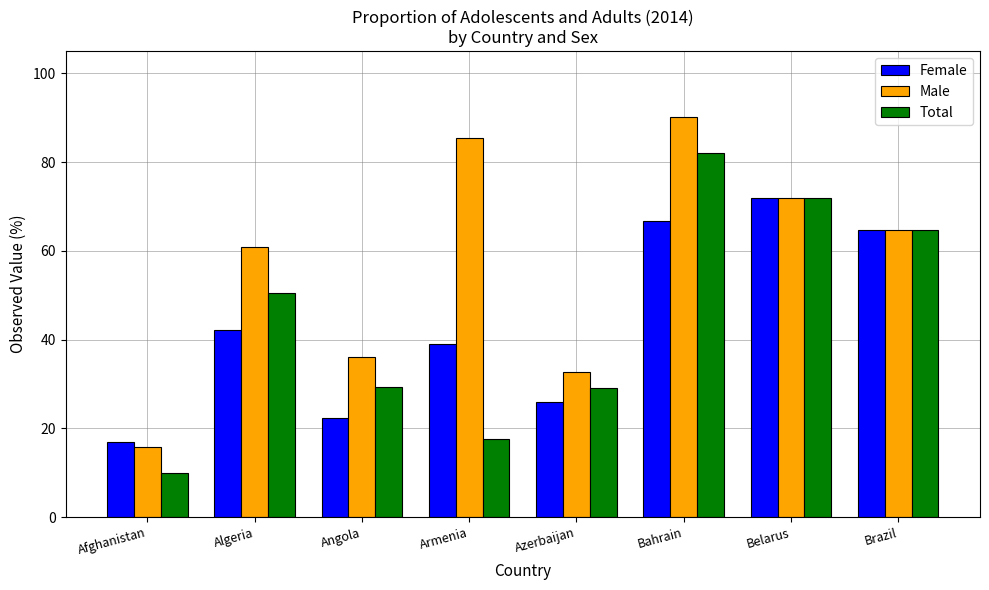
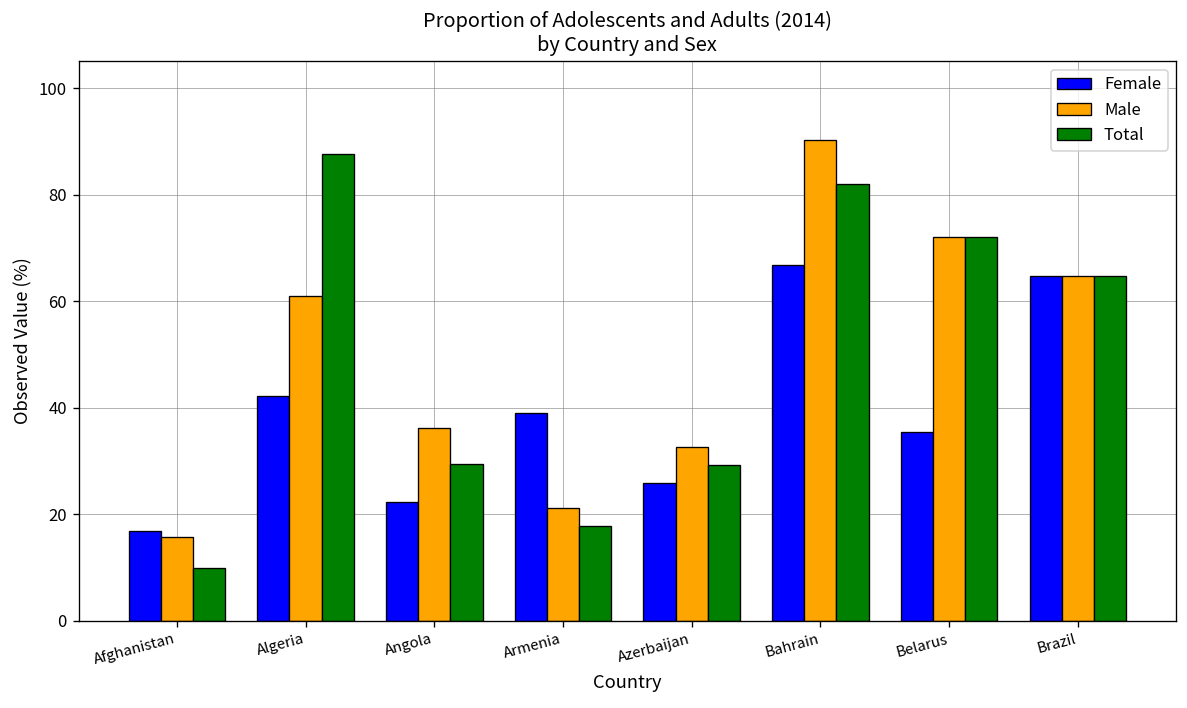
  {
    "Female": {
      "Afghanistan": 17,
      "Algeria": 42,
      "Angola": 22,
      "Armenia": 39,
      "Azerbaijan": 26,
      "Bahrain": 67,
-     "Belarus": 72,
+     "Belarus": 35,
      "Brazil": 65
    },
    "Male": {
      "Afghanistan": 16,
      "Algeria": 61,
      "Angola": 36,
-     "Armenia": 85,
+     "Armenia": 21,
      "Azerbaijan": 33,
      "Bahrain": 90,
      "Belarus": 72,
      "Brazil": 65
    },
    "Total": {
      "Afghanistan": 10,
-     "Algeria": 50,
+     "Algeria": 88,
      "Angola": 29,
      "Armenia": 18,
      "Azerbaijan": 29,
      "Bahrain": 82,
      "Belarus": 72,
      "Brazil": 65
    }
  }
